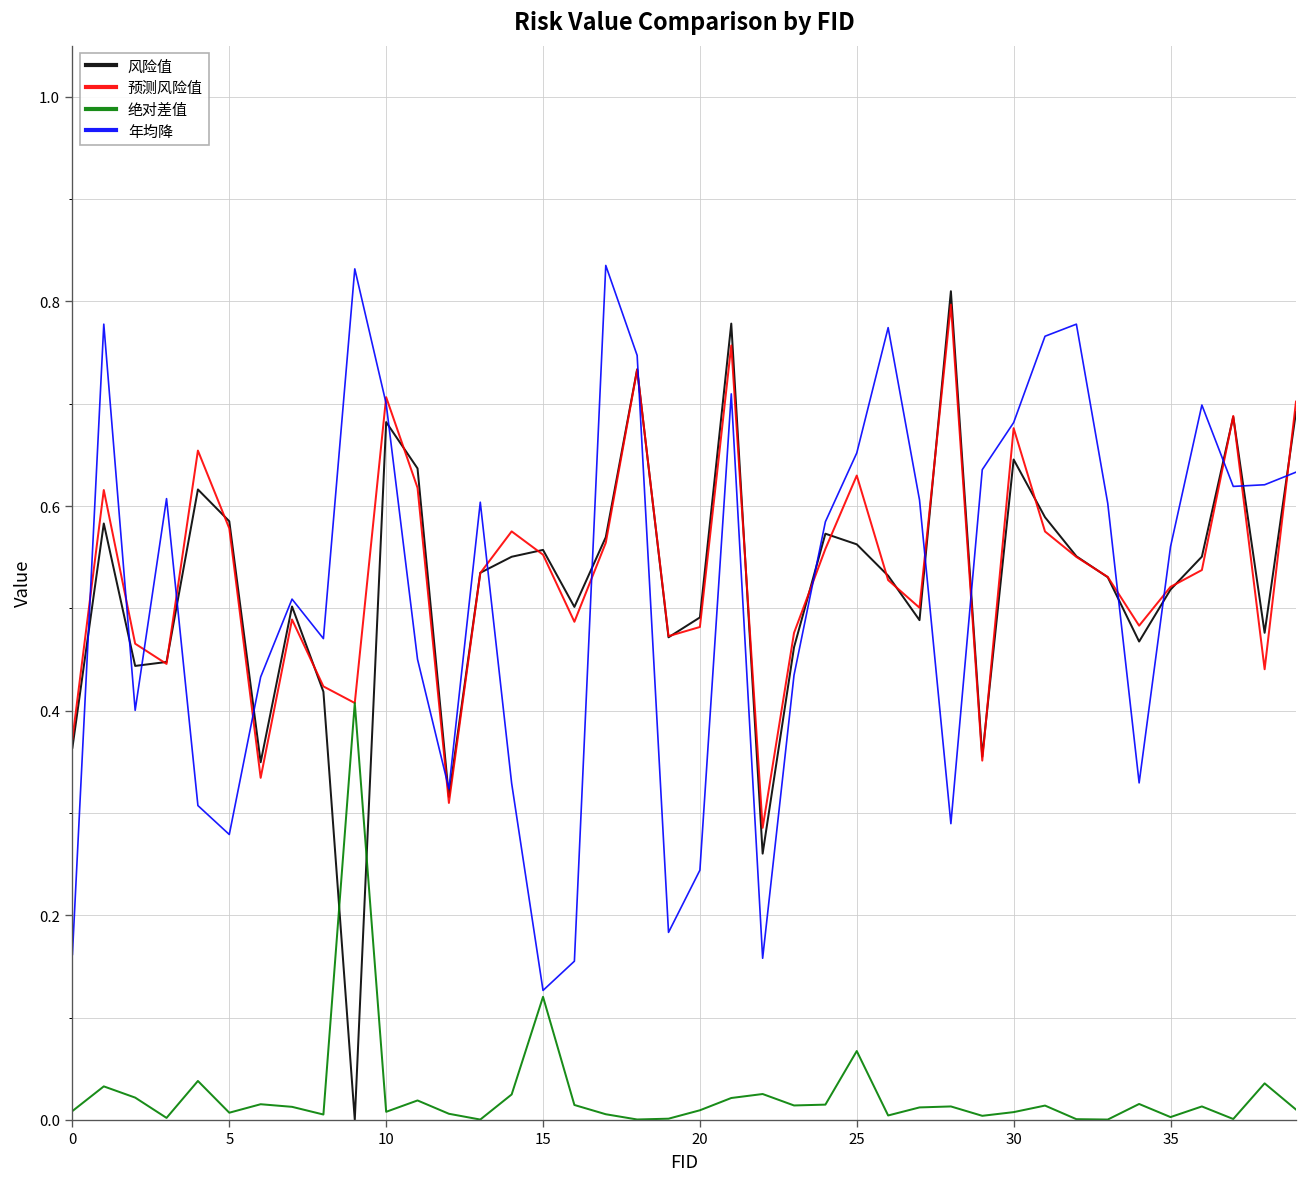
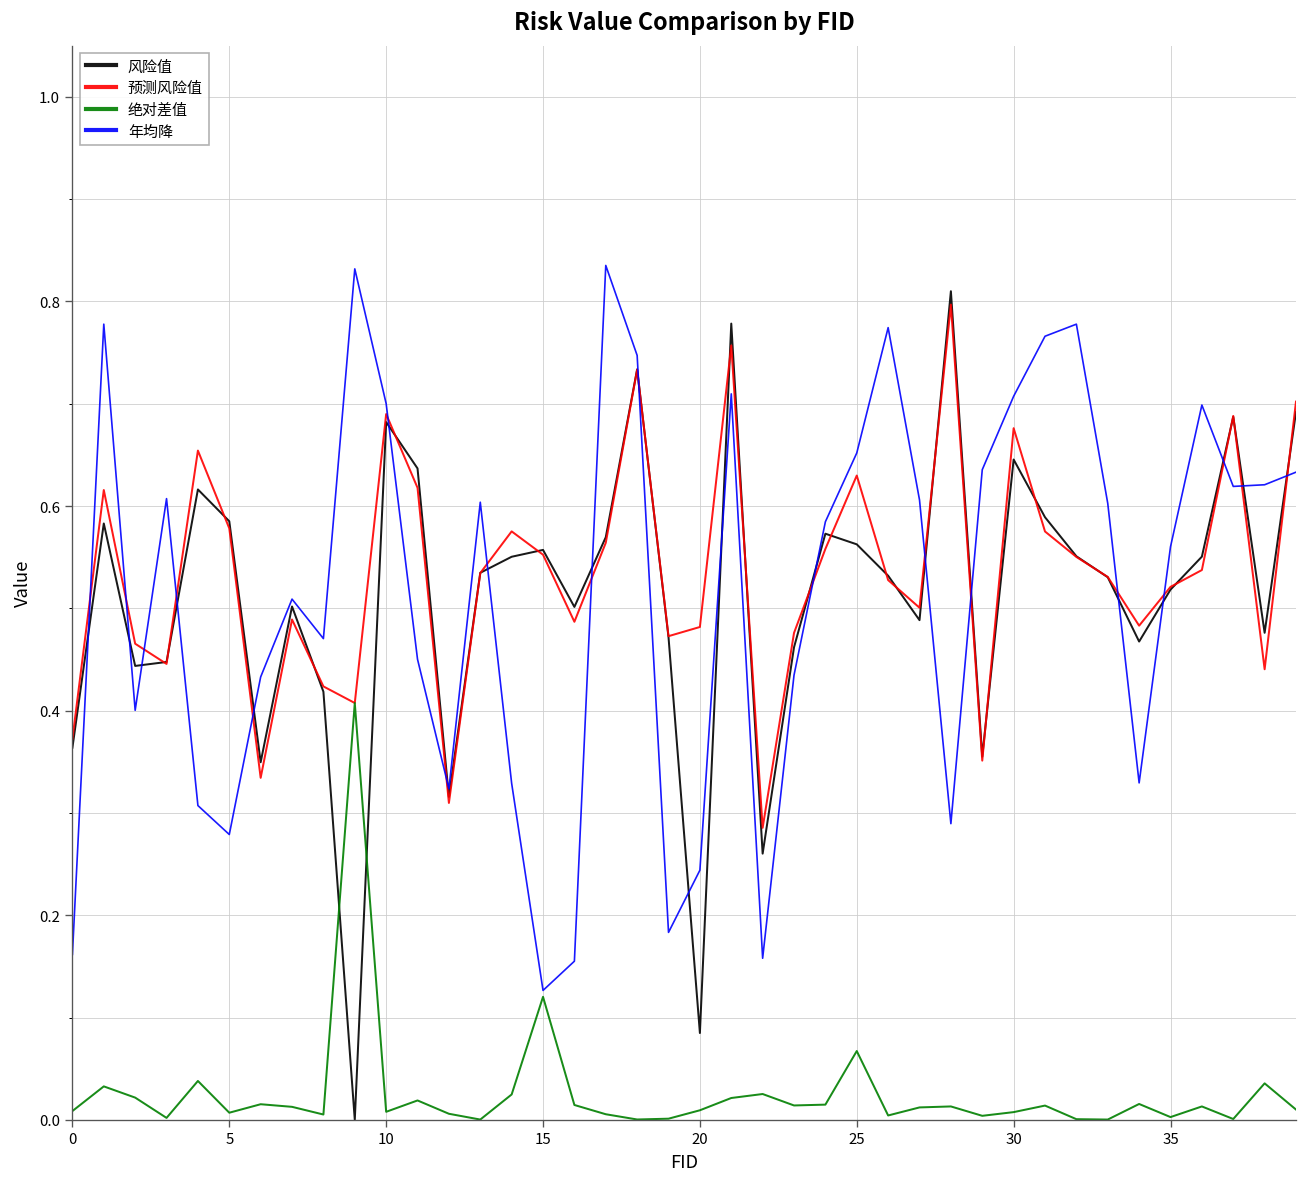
  {
    "风险值": {
      "0": 0.36,
      "5": 0.59,
      "10": 0.68,
      "15": 0.56,
-     "20": 0.49,
+     "20": 0.08,
      "25": 0.56,
      "30": 0.65
    },
    "预测风险值": {
      "0": 0.37,
      "5": 0.58,
-     "10": 0.71,
+     "10": 0.69,
      "15": 0.55,
      "20": 0.48,
      "25": 0.63,
      "30": 0.68
    },
    "绝对差值": {
      "0": 0.01,
      "5": 0.01,
      "10": 0.01,
      "15": 0.12,
      "20": 0.01,
      "25": 0.07,
      "30": 0.01,
      "35": 0.00
    },
    "年均降": {
      "0": 0.16,
      "5": 0.28,
      "10": 0.70,
      "15": 0.13,
      "20": 0.24,
      "25": 0.65,
-     "30": 0.68,
+     "30": 0.71,
      "35": 0.56
    }
  }
